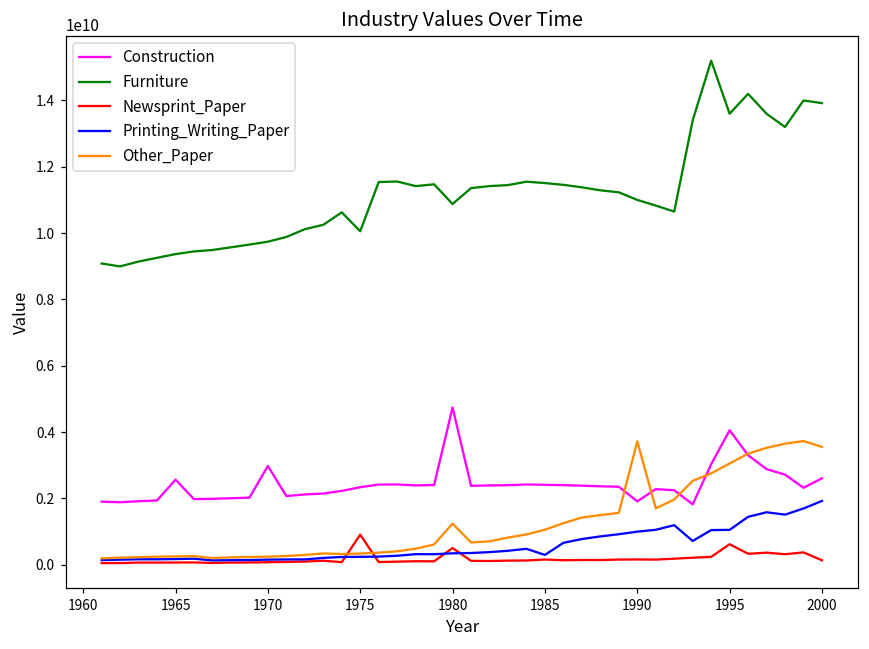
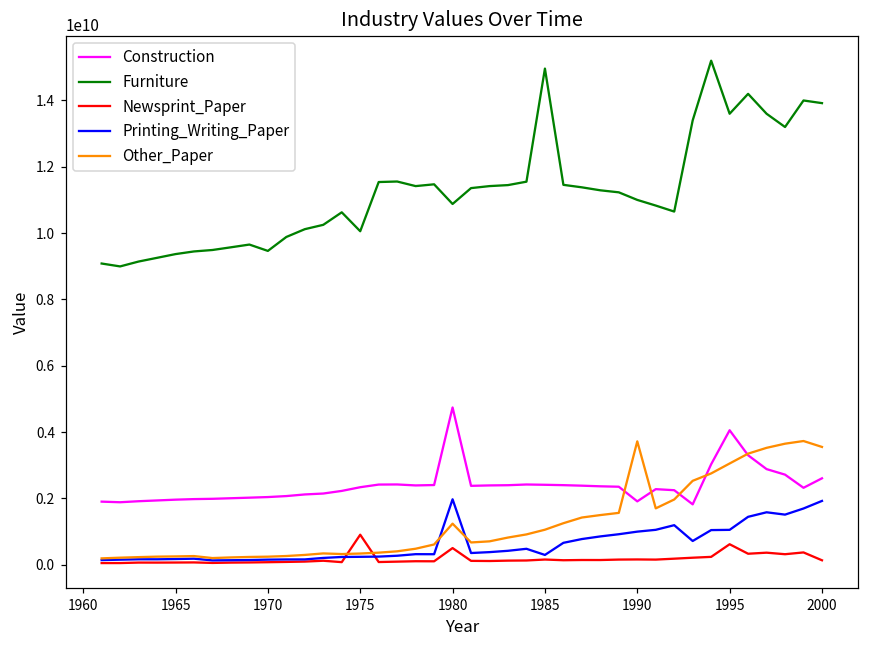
  {
    "Construction": {
-     "1965": 2600000000,
-     "1970": 3000000000,
+     "1965": 2000000000,
+     "1970": 2000000000,
      "1975": 2300000000,
      "1980": 4700000000,
      "1985": 2400000000,
      "1990": 1900000000,
      "1995": 4100000000,
      "2000": 2600000000
    },
    "Furniture": {
      "1965": 9400000000,
-     "1970": 9700000000,
+     "1970": 9500000000,
      "1975": 10100000000,
      "1980": 10900000000,
-     "1985": 11500000000,
+     "1985": 15000000000,
      "1990": 11000000000,
      "1995": 13600000000,
      "2000": 13900000000
    },
    "Newsprint_Paper": {
      "1965": 100000000,
      "1975": 900000000,
      "1980": 500000000,
      "1985": 200000000,
      "1990": 200000000,
      "1995": 600000000,
      "2000": 100000000
    },
    "Printing_Writing_Paper": {
      "1975": 200000000,
-     "1980": 300000000,
+     "1980": 2000000000,
      "1985": 300000000,
      "1990": 1000000000,
      "1995": 1100000000,
      "2000": 1900000000
    },
    "Other_Paper": {
      "1970": 200000000,
      "1975": 300000000,
      "1980": 1200000000,
      "1985": 1100000000,
      "1990": 3700000000,
      "1995": 3100000000,
      "2000": 3600000000
    }
  }
